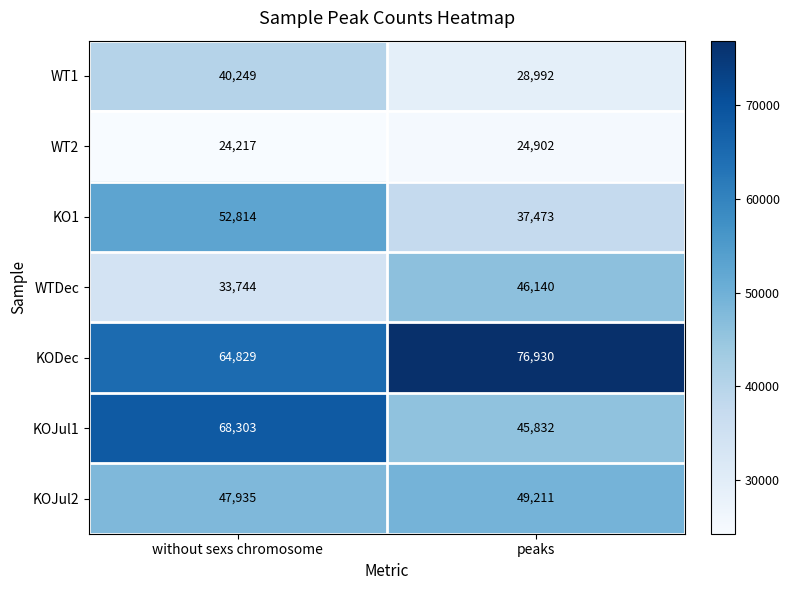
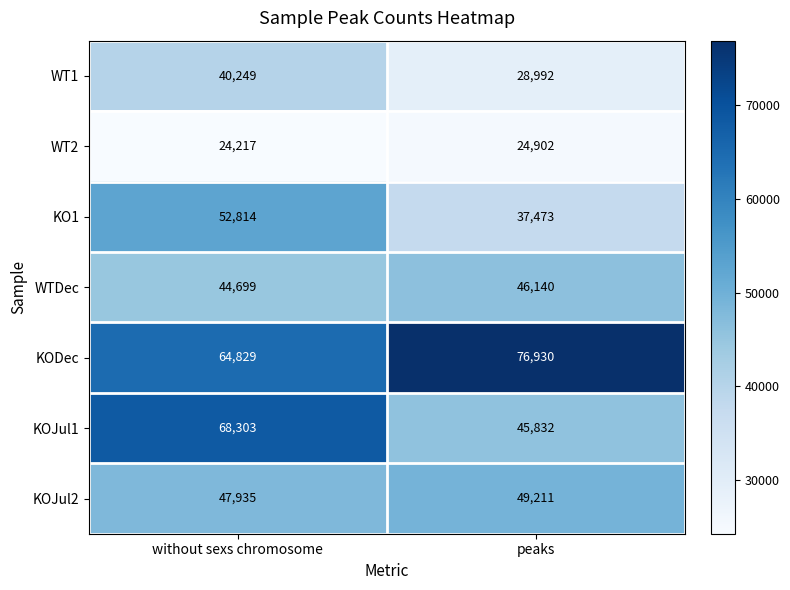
  {
    "WT1": {
      "without sexs chromosome": "40,249",
      "peaks": "28,992"
    },
    "WT2": {
      "without sexs chromosome": "24,217",
      "peaks": "24,902"
    },
    "KO1": {
      "without sexs chromosome": "52,814",
      "peaks": "37,473"
    },
    "WTDec": {
-     "without sexs chromosome": "33,744",
+     "without sexs chromosome": "44,699",
      "peaks": "46,140"
    },
    "KODec": {
      "without sexs chromosome": "64,829",
      "peaks": "76,930"
    },
    "KOJul1": {
      "without sexs chromosome": "68,303",
      "peaks": "45,832"
    },
    "KOJul2": {
      "without sexs chromosome": "47,935",
      "peaks": "49,211"
    }
  }
